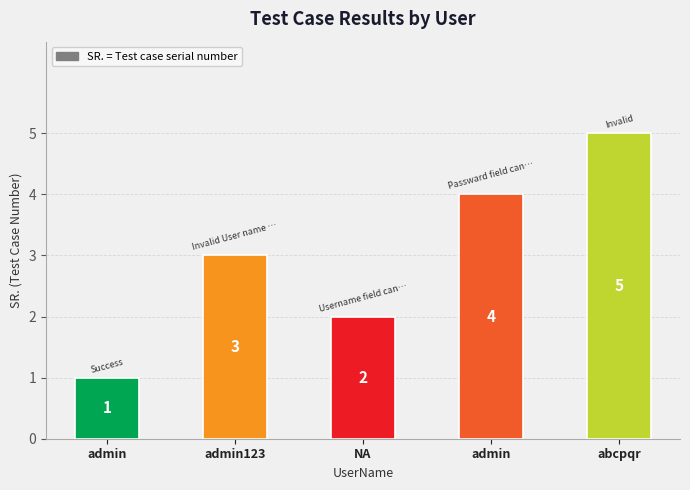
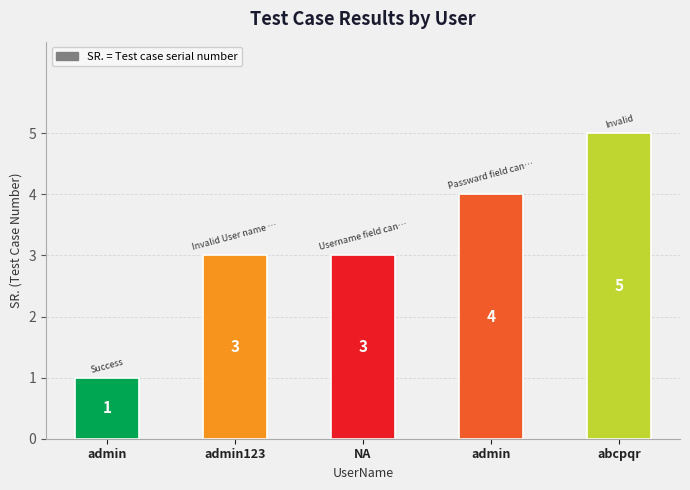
  {
    "admin123": 3,
-   "NA": 2,
+   "NA": 3,
    "abcpqr": 5
  }
